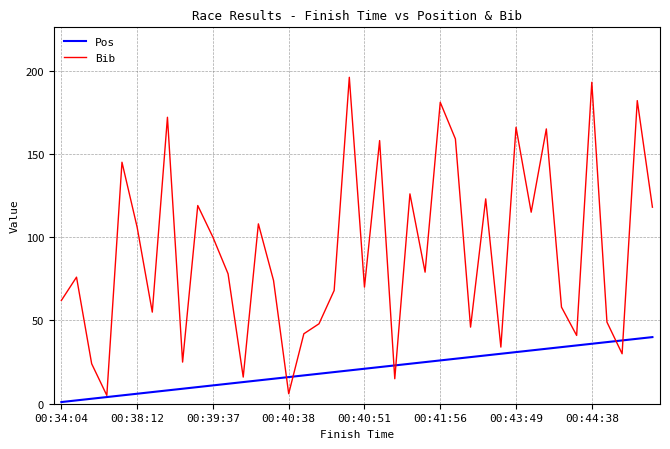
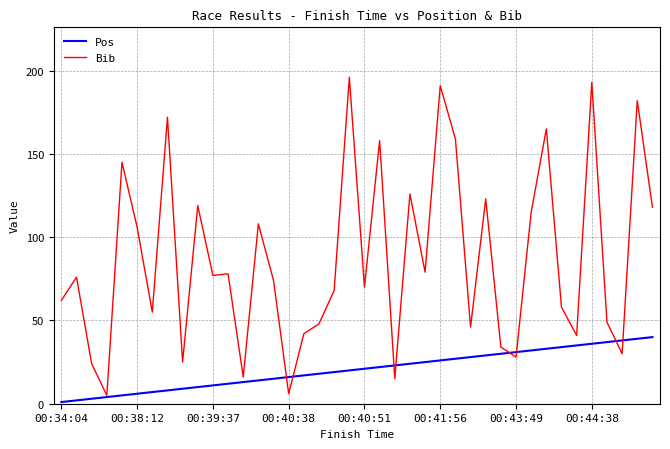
  {
    "Pos": {
      "00:34:04": 1,
      "00:38:12": 6,
      "00:39:37": 11,
      "00:40:51": 21,
      "00:41:56": 26,
      "00:43:49": 31,
      "00:44:38": 36
    },
    "Bib": {
      "00:34:04": 62,
      "00:38:12": 106,
-     "00:39:37": 100,
+     "00:39:37": 77,
      "00:40:51": 70,
-     "00:41:56": 181,
-     "00:43:49": 166,
+     "00:41:56": 191,
+     "00:43:49": 28,
      "00:44:38": 193
    }
  }
